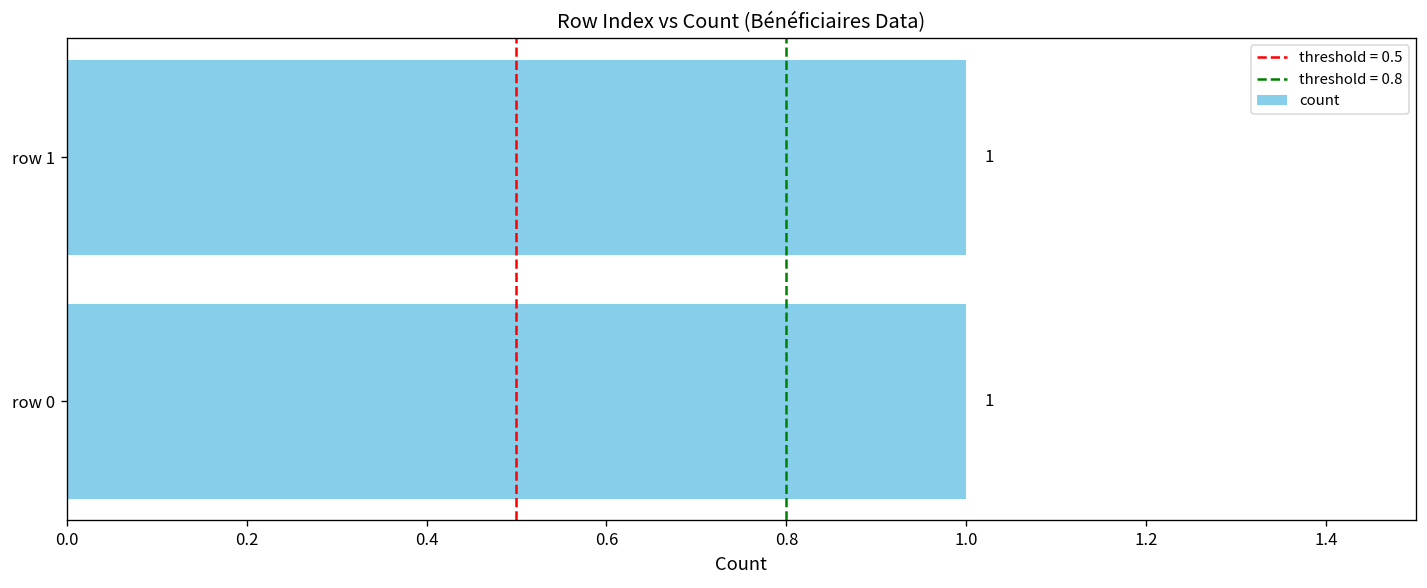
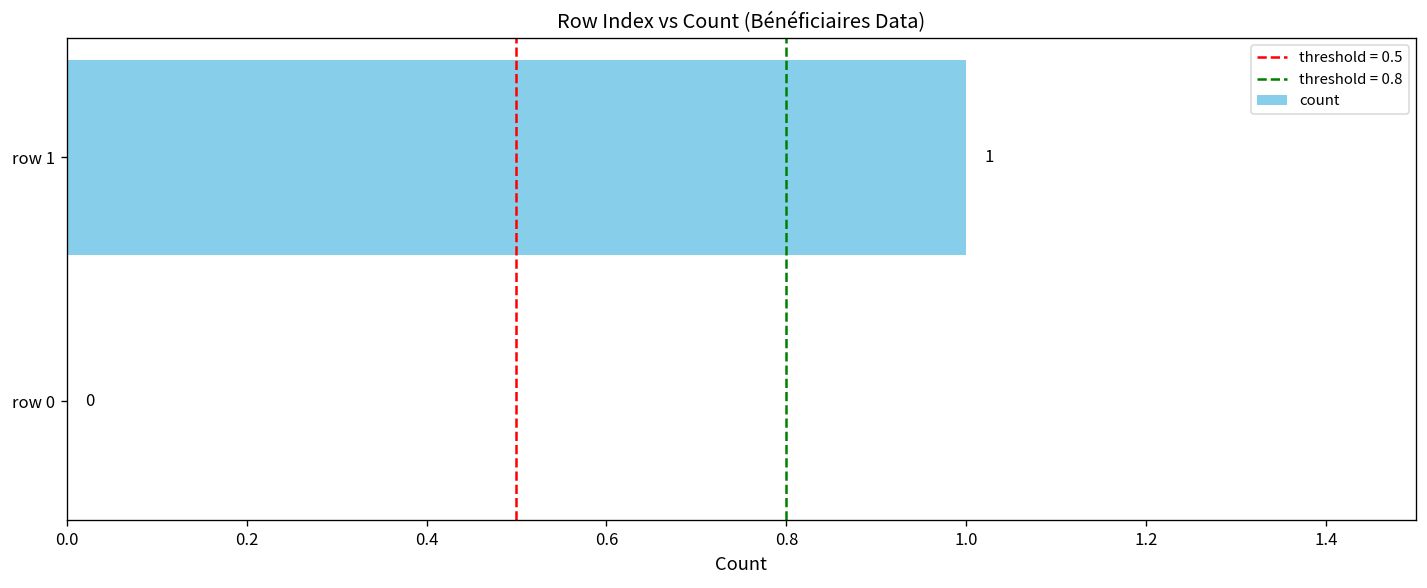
  {
    "row 1": 1,
-   "row 0": 1
+   "row 0": 0
  }
